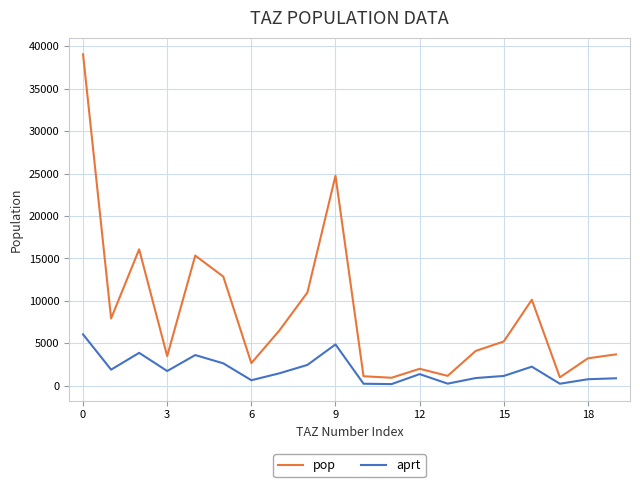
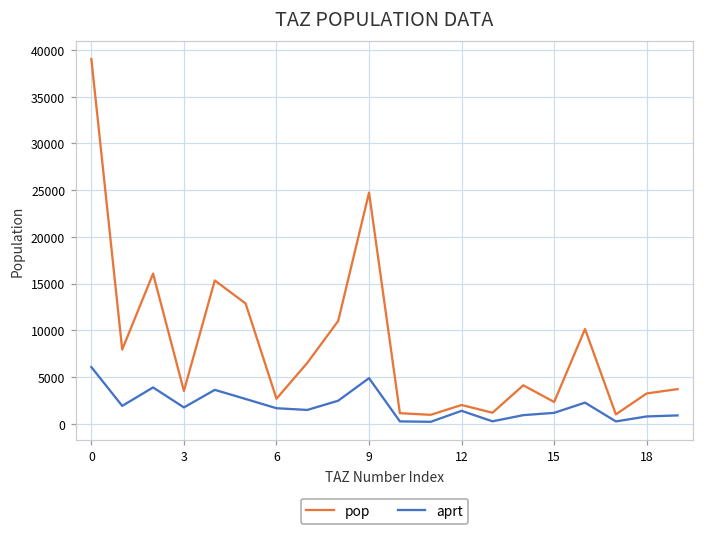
  {
    "pop": {
      "0": 39000,
      "3": 4000,
      "6": 3000,
      "9": 25000,
      "12": 2000,
-     "15": 5000,
+     "15": 2000,
      "18": 3000
    },
    "aprt": {
      "0": 6000,
      "3": 2000,
-     "6": 1000,
+     "6": 2000,
      "9": 5000,
      "12": 1000,
      "15": 1000,
      "18": 1000
    }
  }
